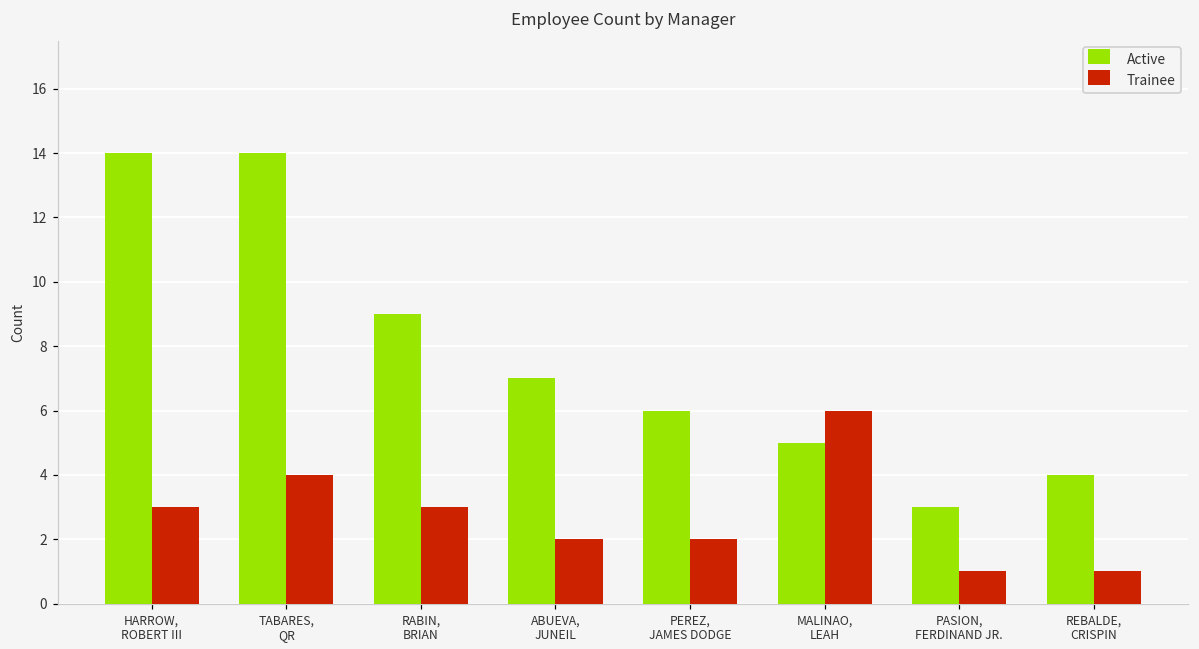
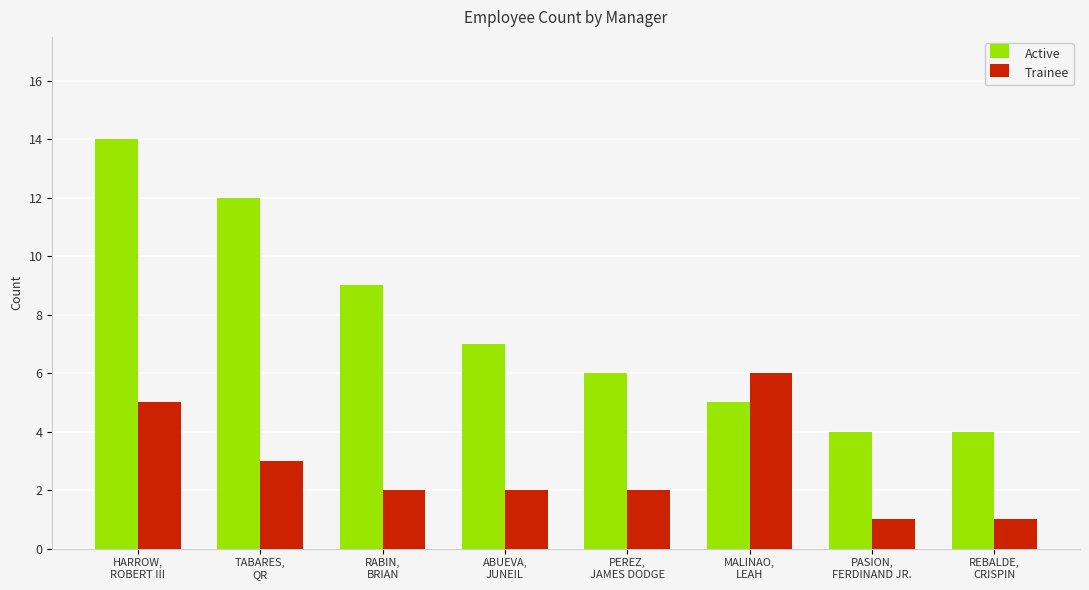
  {
    "Active": {
      "HARROW, ROBERT III": 14,
-     "TABARES, QR": 14,
+     "TABARES, QR": 12,
      "RABIN, BRIAN": 9,
      "ABUEVA, JUNEIL": 7,
      "PEREZ, JAMES DODGE": 6,
      "MALINAO, LEAH": 5,
-     "PASION, FERDINAND JR.": 3,
+     "PASION, FERDINAND JR.": 4,
      "REBALDE, CRISPIN": 4
    },
    "Trainee": {
-     "HARROW, ROBERT III": 3,
-     "TABARES, QR": 4,
-     "RABIN, BRIAN": 3,
+     "HARROW, ROBERT III": 5,
+     "TABARES, QR": 3,
+     "RABIN, BRIAN": 2,
      "ABUEVA, JUNEIL": 2,
      "PEREZ, JAMES DODGE": 2,
      "MALINAO, LEAH": 6,
      "PASION, FERDINAND JR.": 1,
      "REBALDE, CRISPIN": 1
    }
  }
